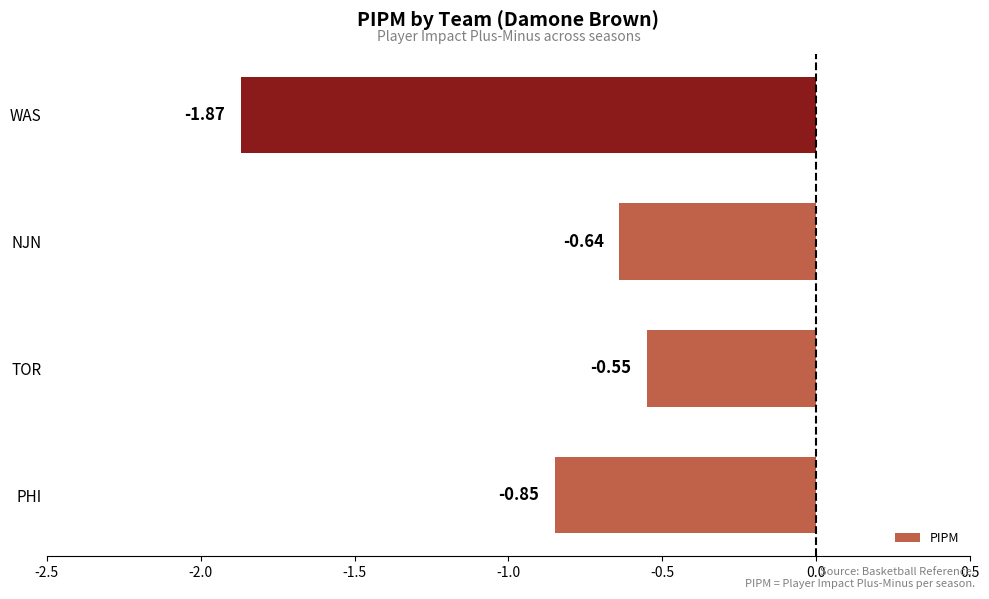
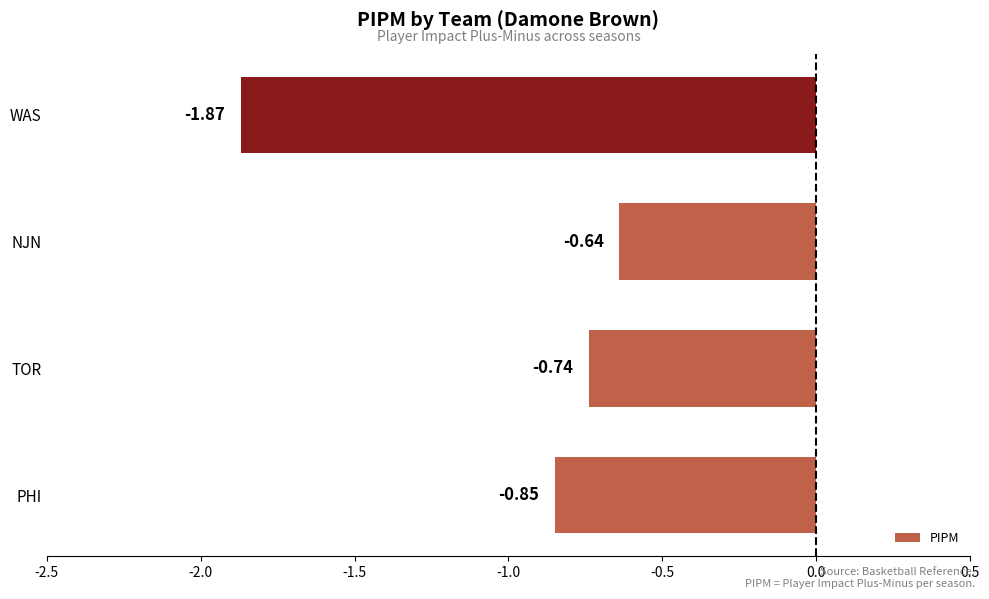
  {
    "WAS": -1.87,
    "NJN": -0.64,
-   "TOR": -0.55,
+   "TOR": -0.74,
    "PHI": -0.85
  }
